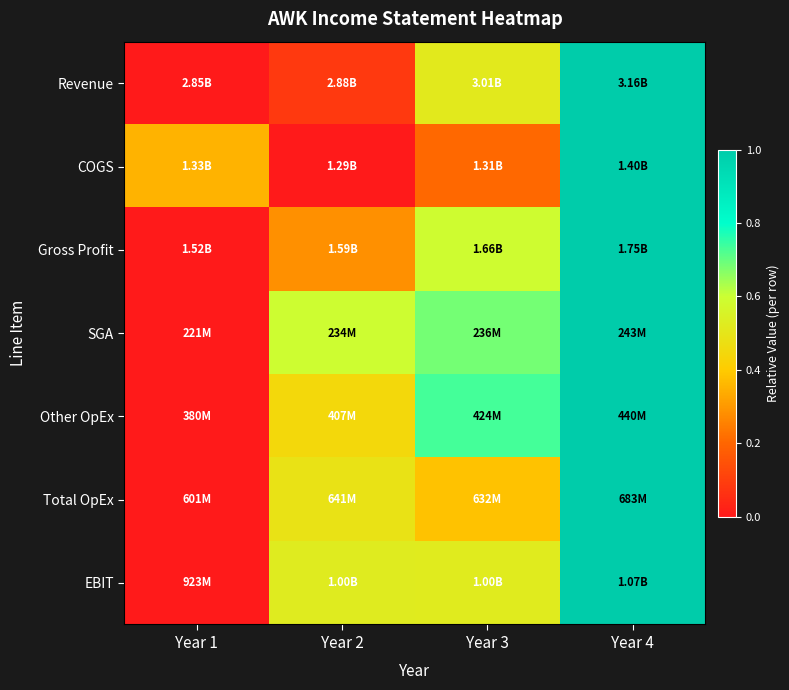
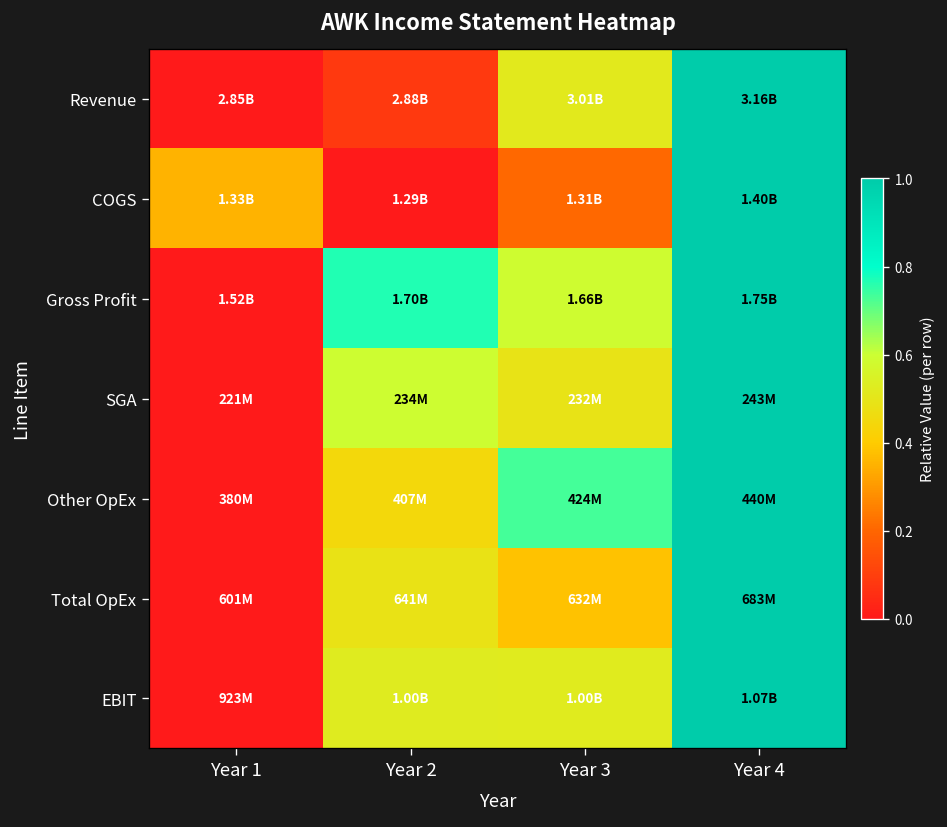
  {
    "Revenue": {
      "Year 1": "2.85B",
      "Year 2": "2.88B",
      "Year 3": "3.01B",
      "Year 4": "3.16B"
    },
    "COGS": {
      "Year 1": "1.33B",
      "Year 2": "1.29B",
      "Year 3": "1.31B",
      "Year 4": "1.40B"
    },
    "Gross Profit": {
      "Year 1": "1.52B",
-     "Year 2": "1.59B",
+     "Year 2": "1.70B",
      "Year 3": "1.66B",
      "Year 4": "1.75B"
    },
    "SGA": {
      "Year 1": "221M",
      "Year 2": "234M",
-     "Year 3": "236M",
+     "Year 3": "232M",
      "Year 4": "243M"
    },
    "Other OpEx": {
      "Year 1": "380M",
      "Year 2": "407M",
      "Year 3": "424M",
      "Year 4": "440M"
    },
    "Total OpEx": {
      "Year 1": "601M",
      "Year 2": "641M",
      "Year 3": "632M",
      "Year 4": "683M"
    },
    "EBIT": {
      "Year 1": "923M",
      "Year 2": "1.00B",
      "Year 3": "1.00B",
      "Year 4": "1.07B"
    }
  }
